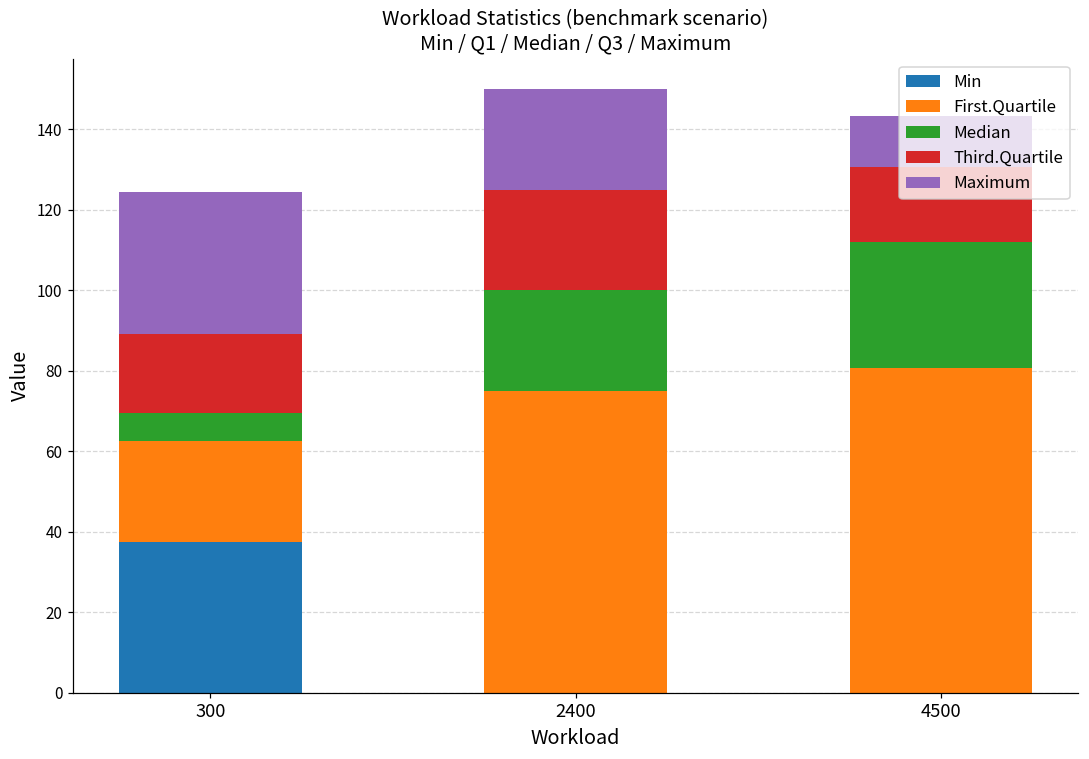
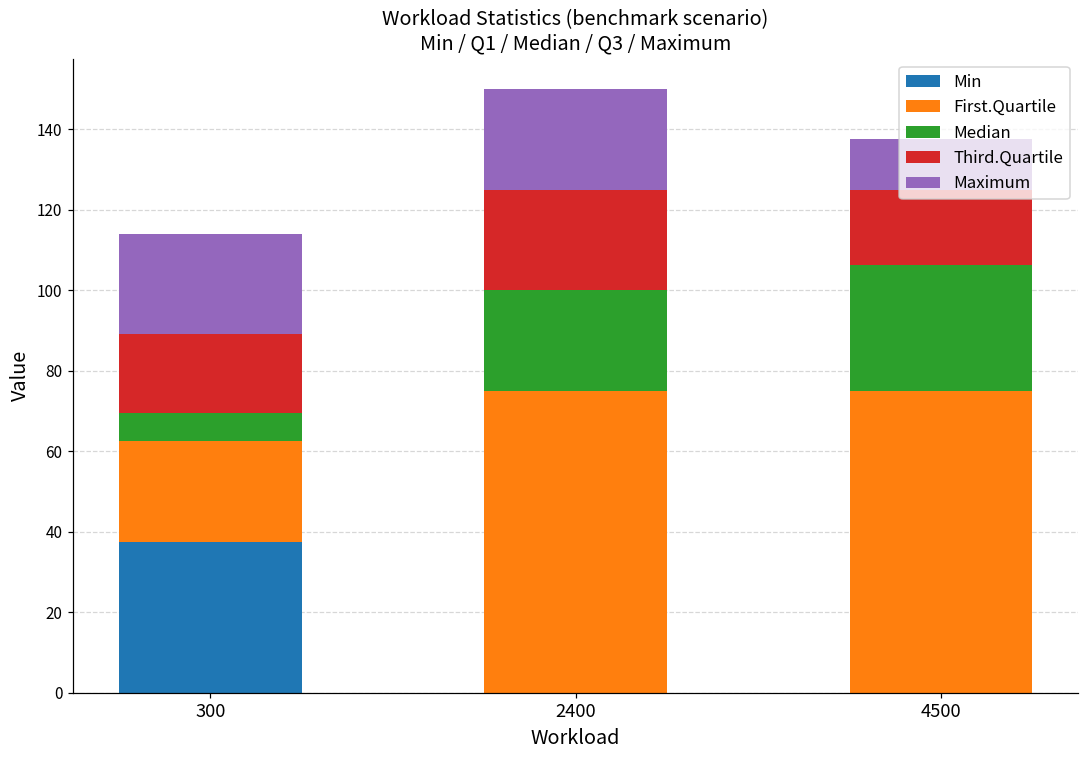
  {
    "Min": {
      "300": 38,
      "2400": 0,
      "4500": 0
    },
    "First.Quartile": {
-     "4500": 81
+     "4500": 75
    },
    "Median": {
      "300": 7,
      "2400": 25,
      "4500": 31
    },
    "Third.Quartile": {
      "300": 20,
      "2400": 25
    },
    "Maximum": {
-     "300": 35,
+     "300": 25,
      "2400": 25
    }
  }
